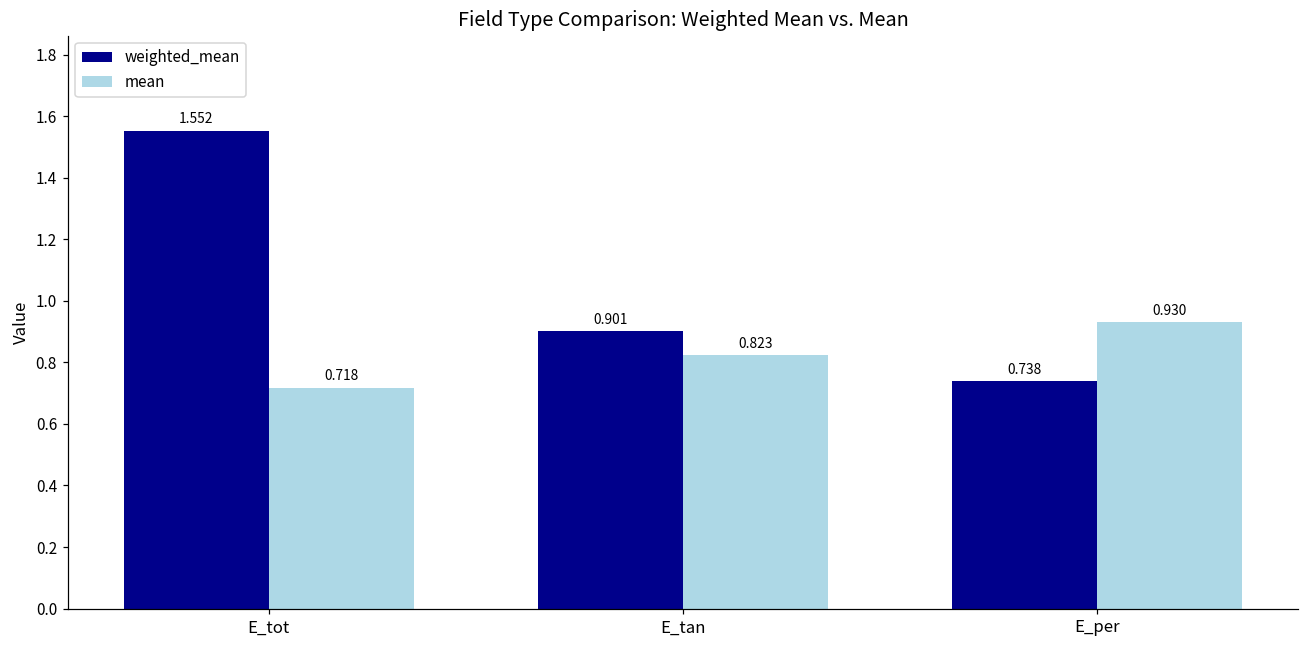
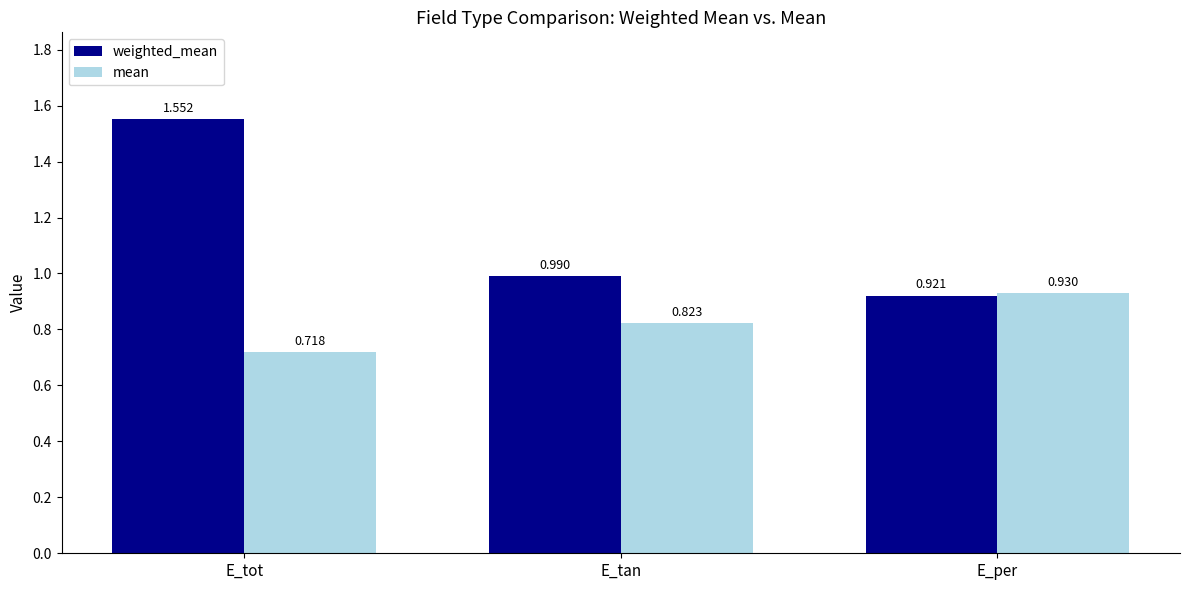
  {
    "weighted_mean": {
      "E_tot": 1.552,
-     "E_tan": 0.901,
-     "E_per": 0.738
+     "E_tan": 0.990,
+     "E_per": 0.921
    },
    "mean": {
      "E_tot": 0.718,
      "E_tan": 0.823,
      "E_per": 0.930
    }
  }
